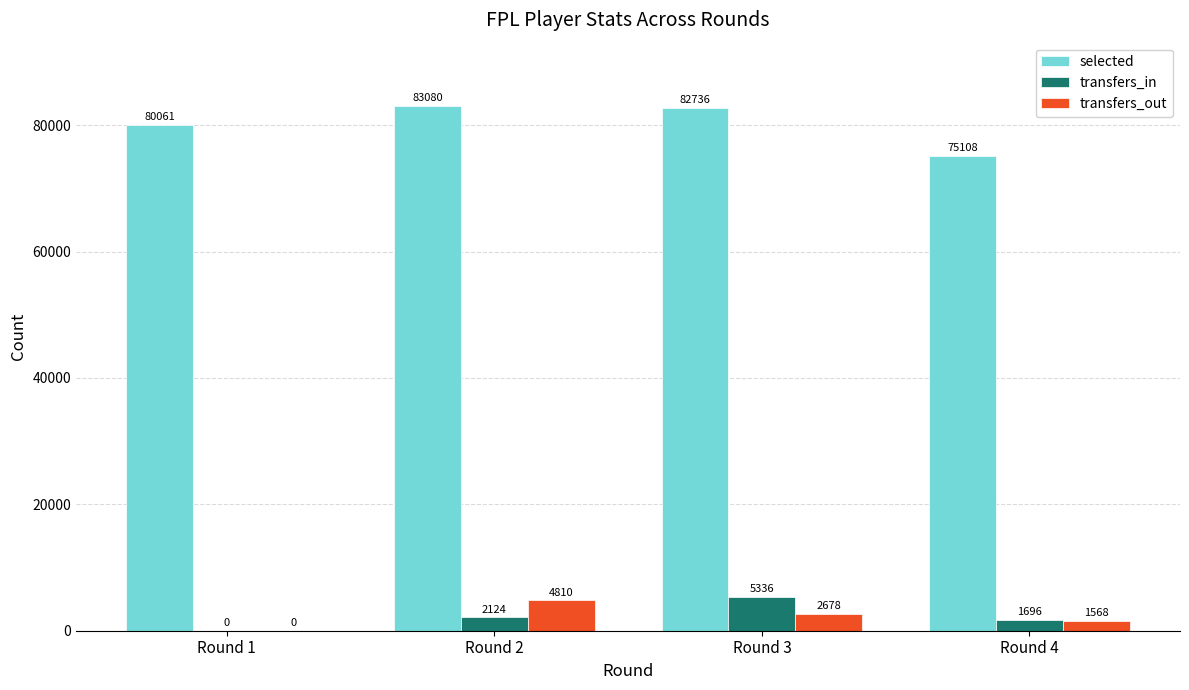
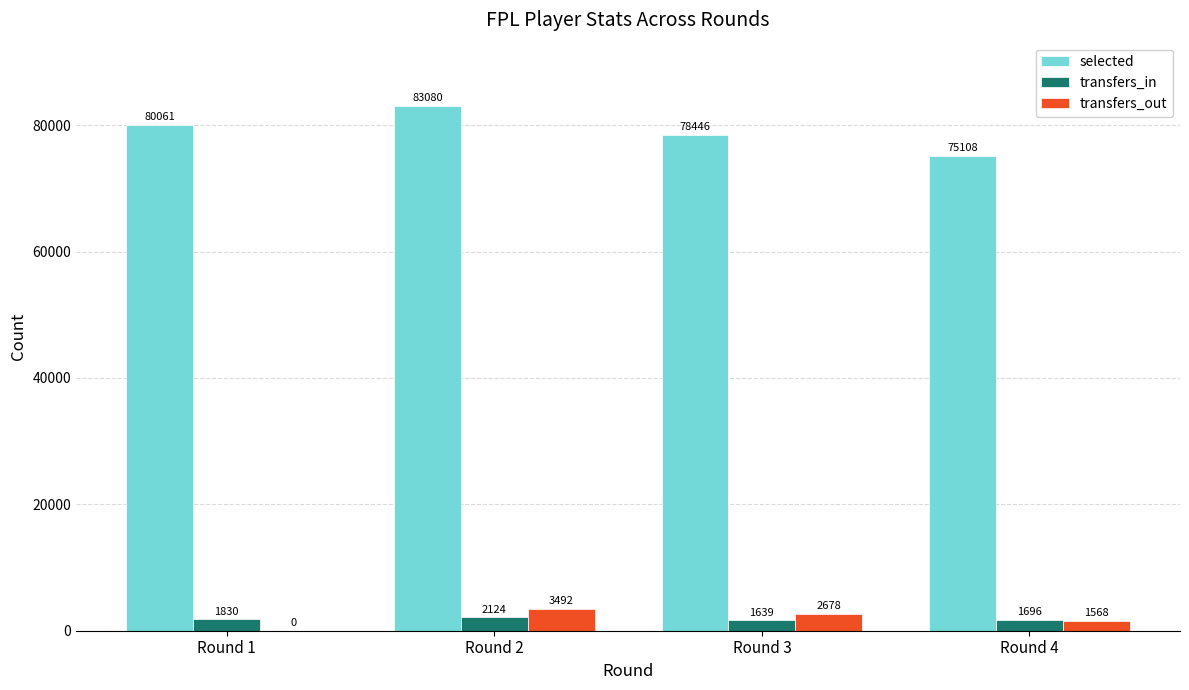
  {
    "selected": {
      "Round 1": 80061,
      "Round 2": 83080,
-     "Round 3": 82736,
+     "Round 3": 78446,
      "Round 4": 75108
    },
    "transfers_in": {
-     "Round 1": 0,
+     "Round 1": 1830,
      "Round 2": 2124,
-     "Round 3": 5336,
+     "Round 3": 1639,
      "Round 4": 1696
    },
    "transfers_out": {
      "Round 1": 0,
-     "Round 2": 4810,
+     "Round 2": 3492,
      "Round 3": 2678,
      "Round 4": 1568
    }
  }
